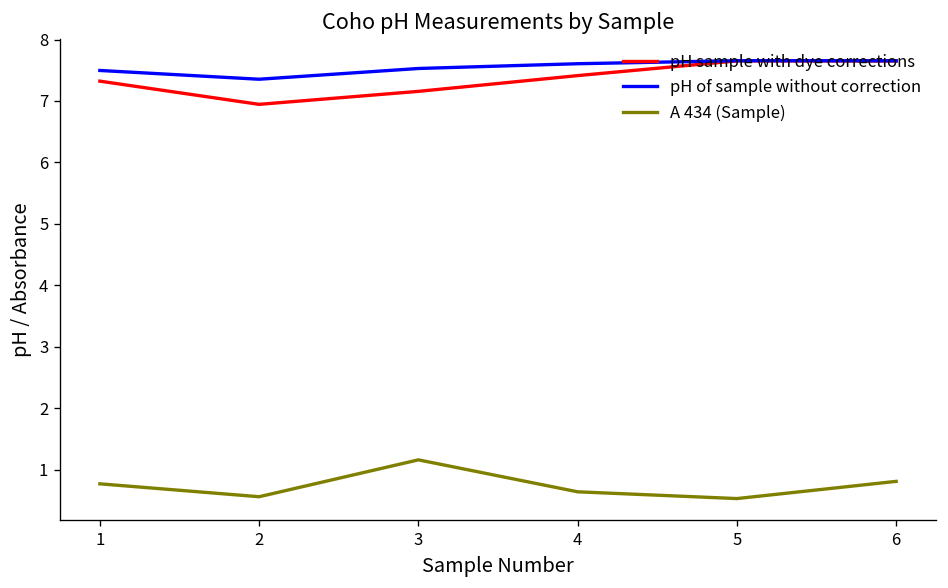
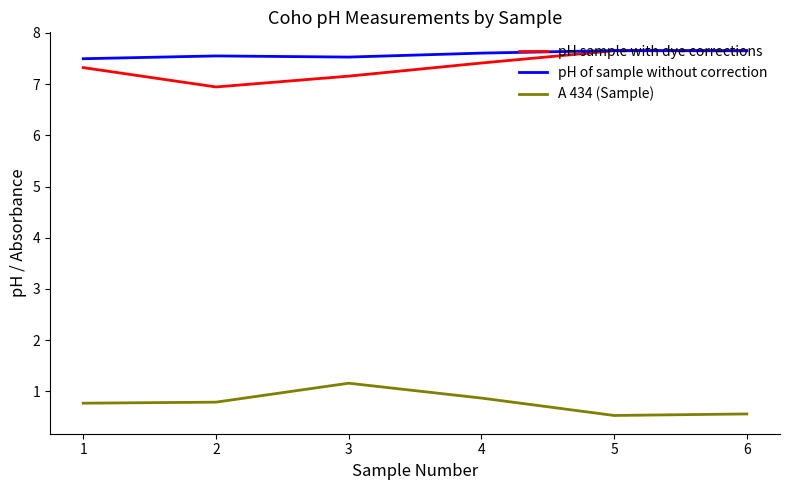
  {
    "pH sample with dye corrections": {
      "1": 7.3,
      "2": 6.9,
      "3": 7.2,
      "4": 7.4
    },
    "pH of sample without correction": {
      "1": 7.5,
-     "2": 7.4,
+     "2": 7.6,
      "3": 7.5,
      "4": 7.6
    },
    "A 434 (Sample)": {
      "1": 0.8,
-     "2": 0.6,
+     "2": 0.8,
      "3": 1.2,
-     "4": 0.6,
+     "4": 0.9,
      "5": 0.5,
-     "6": 0.8
+     "6": 0.6
    }
  }
